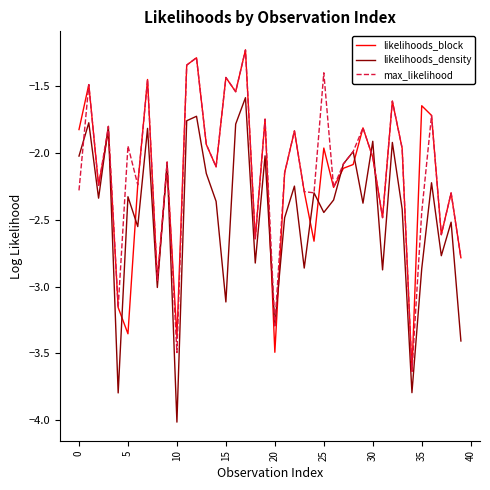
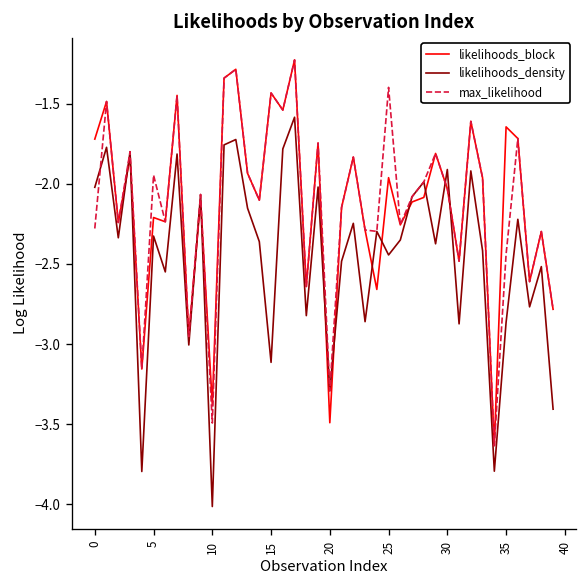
  {
    "likelihoods_block": {
-     "0": -1.82,
-     "5": -3.35,
+     "0": -1.72,
+     "5": -2.21,
      "10": -3.38,
      "20": -3.49,
      "25": -1.96,
      "35": -1.64
    },
    "likelihoods_density": {
      "0": -2.02,
      "5": -2.33,
      "10": -4.01,
      "15": -3.11,
      "25": -2.44,
      "30": -1.91,
      "35": -2.86
    },
    "max_likelihood": {
      "0": -2.28,
      "5": -1.95,
      "10": -3.49,
      "25": -1.40,
      "35": -2.44
    }
  }
